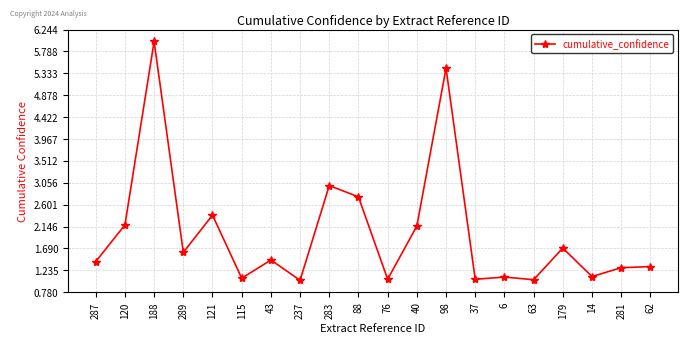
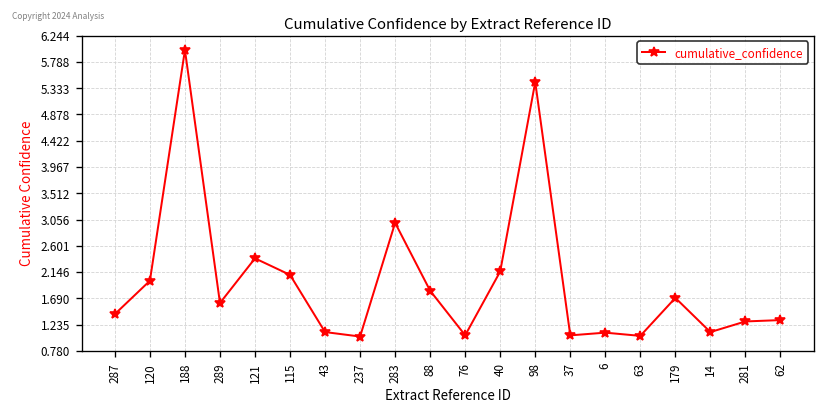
  {
    "287": 1.4,
-   "120": 2.2,
+   "120": 2.0,
    "188": 6.0,
    "289": 1.6,
    "121": 2.4,
-   "115": 1.1,
-   "43": 1.4,
+   "115": 2.1,
+   "43": 1.1,
    "237": 1.0,
    "283": 3.0,
-   "88": 2.8,
+   "88": 1.8,
    "76": 1.0,
    "40": 2.2,
    "98": 5.4,
    "37": 1.0,
    "6": 1.1,
    "63": 1.0,
    "179": 1.7,
    "14": 1.1,
    "281": 1.3,
    "62": 1.3
  }
